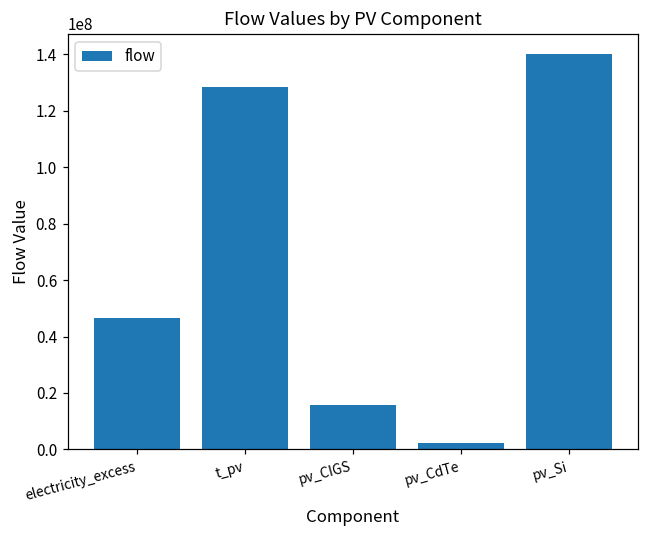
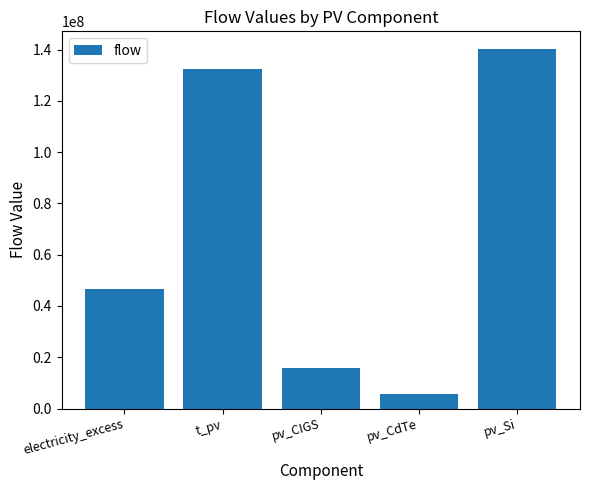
  {
    "electricity_excess": 47000000,
-   "t_pv": 129000000,
+   "t_pv": 132000000,
    "pv_CIGS": 16000000,
-   "pv_CdTe": 2000000,
+   "pv_CdTe": 5000000,
    "pv_Si": 140000000
  }
